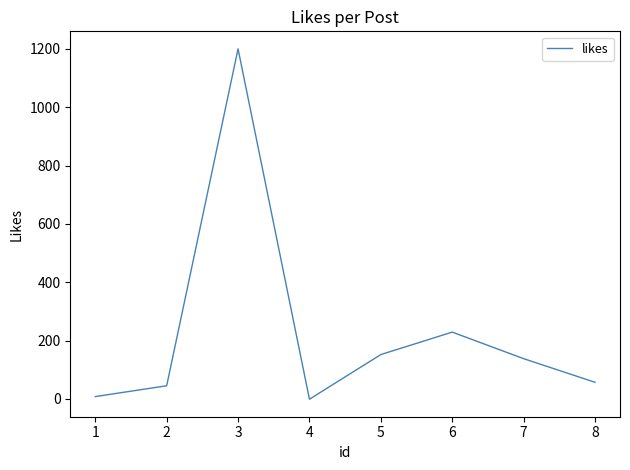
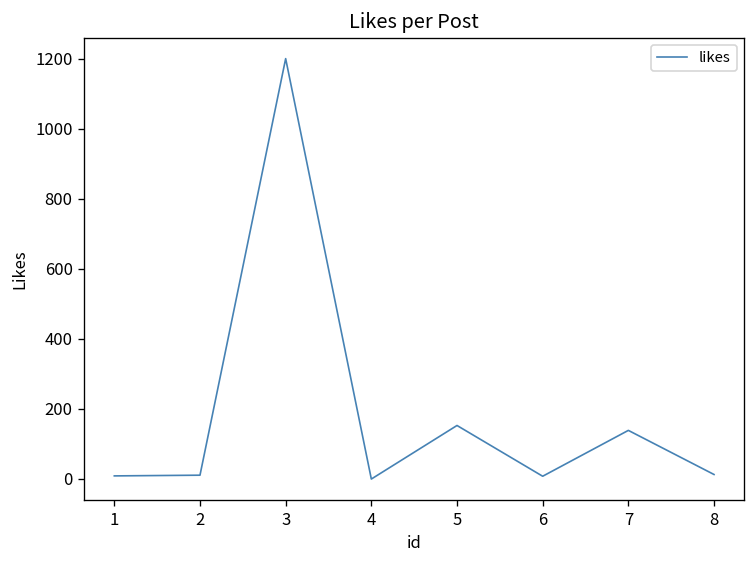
  {
    "1": 10,
-   "2": 50,
+   "2": 10,
    "3": 1200,
    "4": 0,
    "5": 150,
-   "6": 230,
+   "6": 10,
    "7": 140,
-   "8": 60
+   "8": 10
  }
